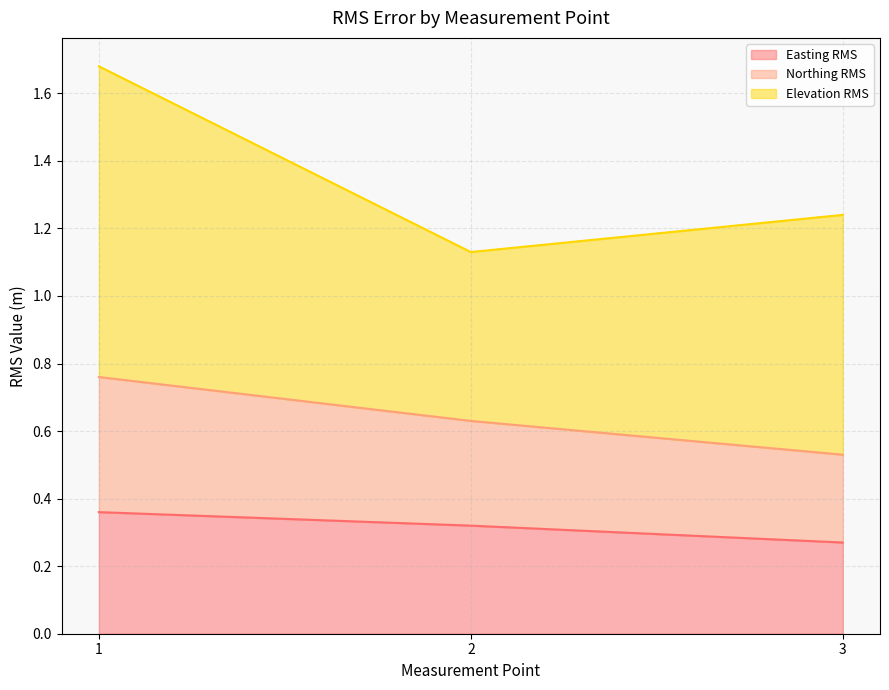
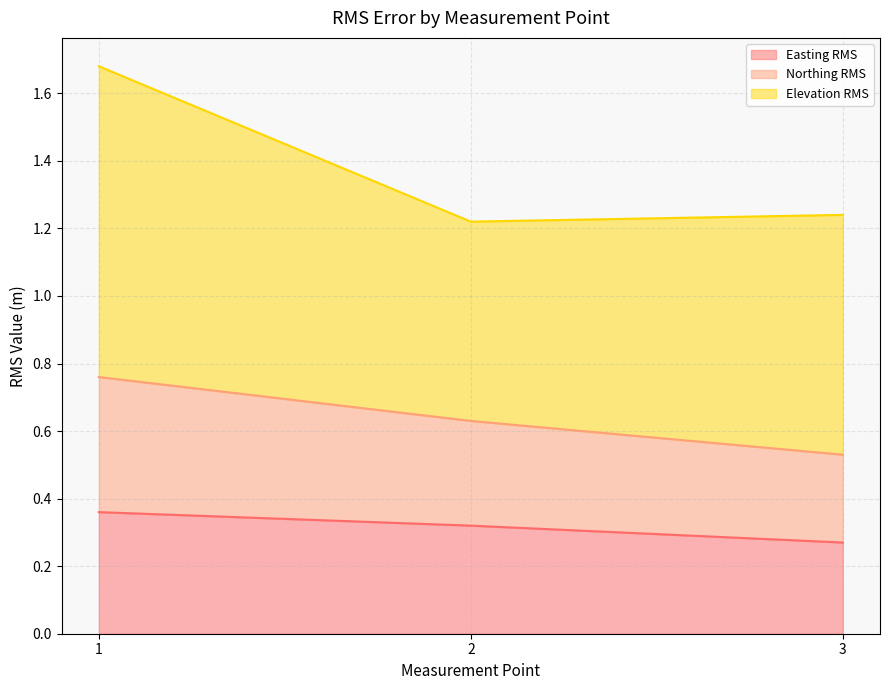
  {
    "Elevation RMS": {
      "1": 0.92,
-     "2": 0.50,
+     "2": 0.59,
      "3": 0.71
    }
  }
